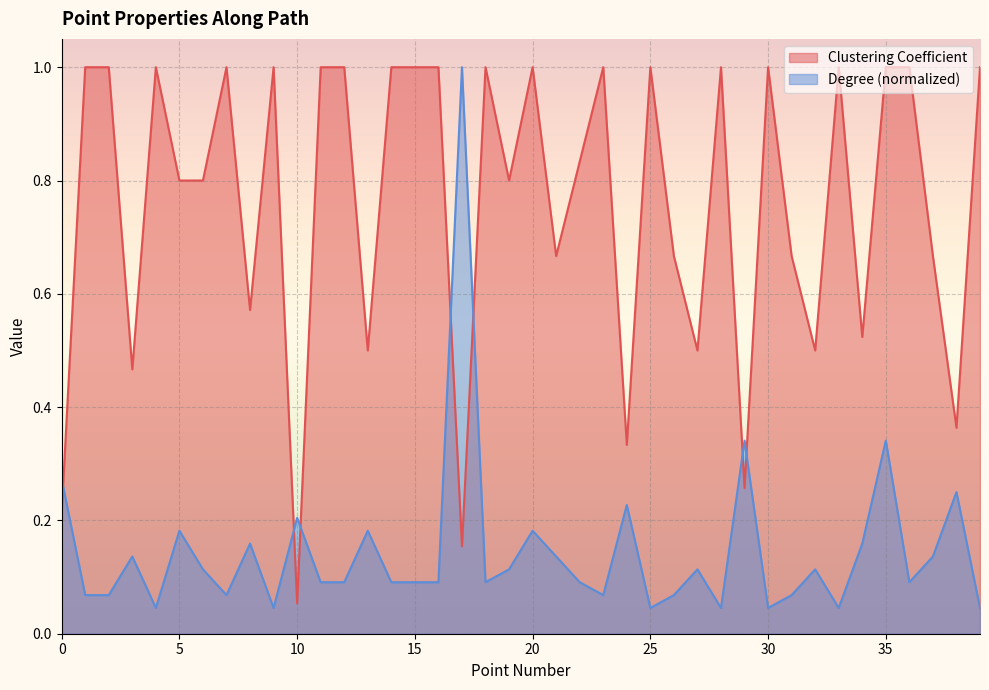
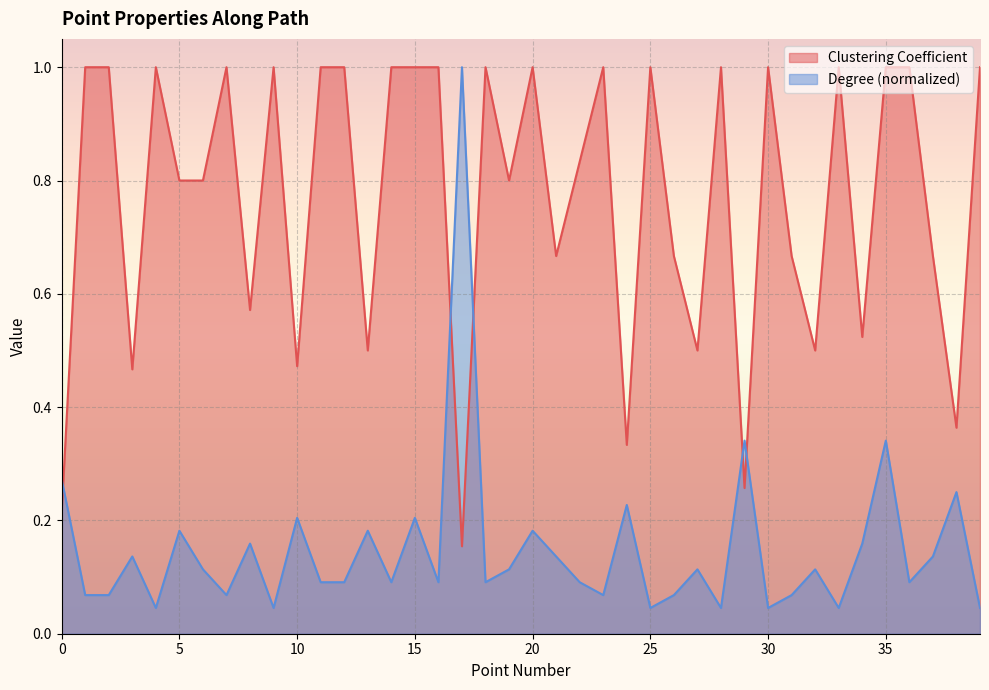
  {
    "Clustering Coefficient": {
      "0": 0.21,
      "5": 0.80,
-     "10": 0.05,
+     "10": 0.47,
      "15": 1.00,
      "20": 1.00,
      "25": 1.00,
      "30": 1.00
    },
    "Degree (normalized)": {
      "0": 0.27,
      "5": 0.18,
      "10": 0.20,
-     "15": 0.09,
+     "15": 0.20,
      "20": 0.18,
      "25": 0.05,
      "30": 0.05,
      "35": 0.34
    }
  }
